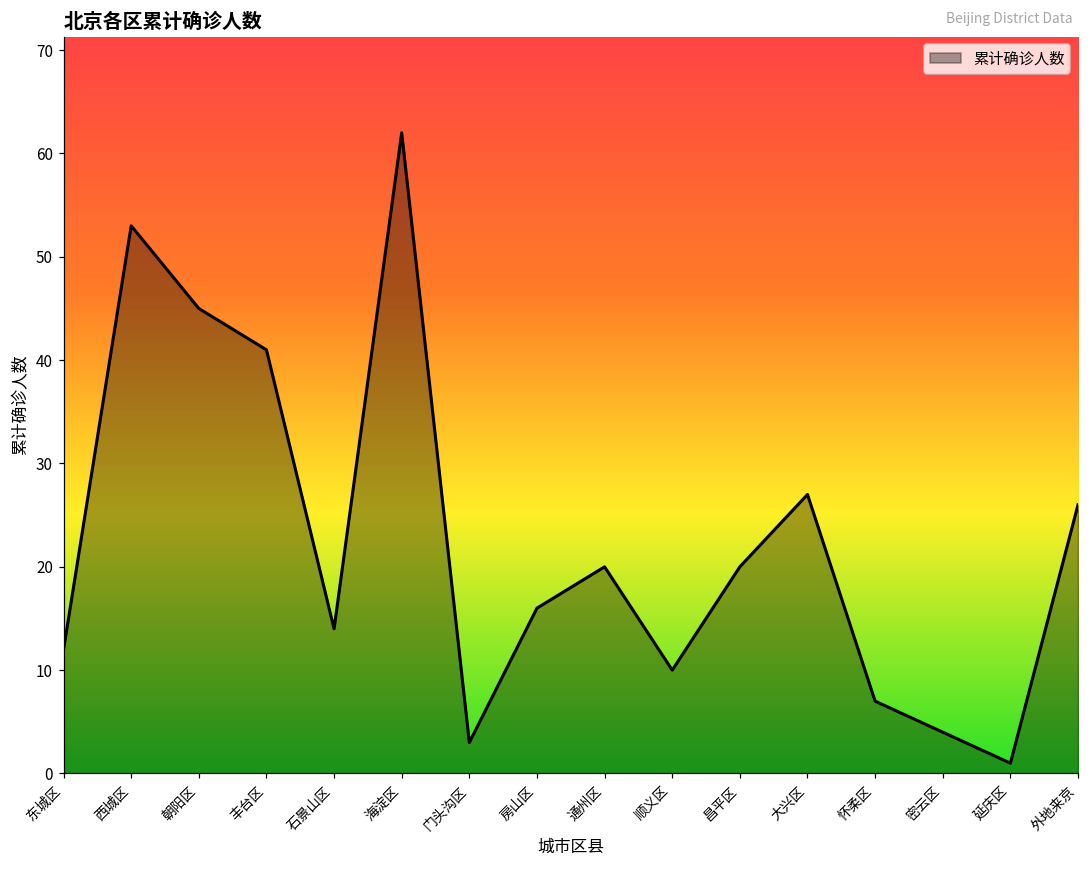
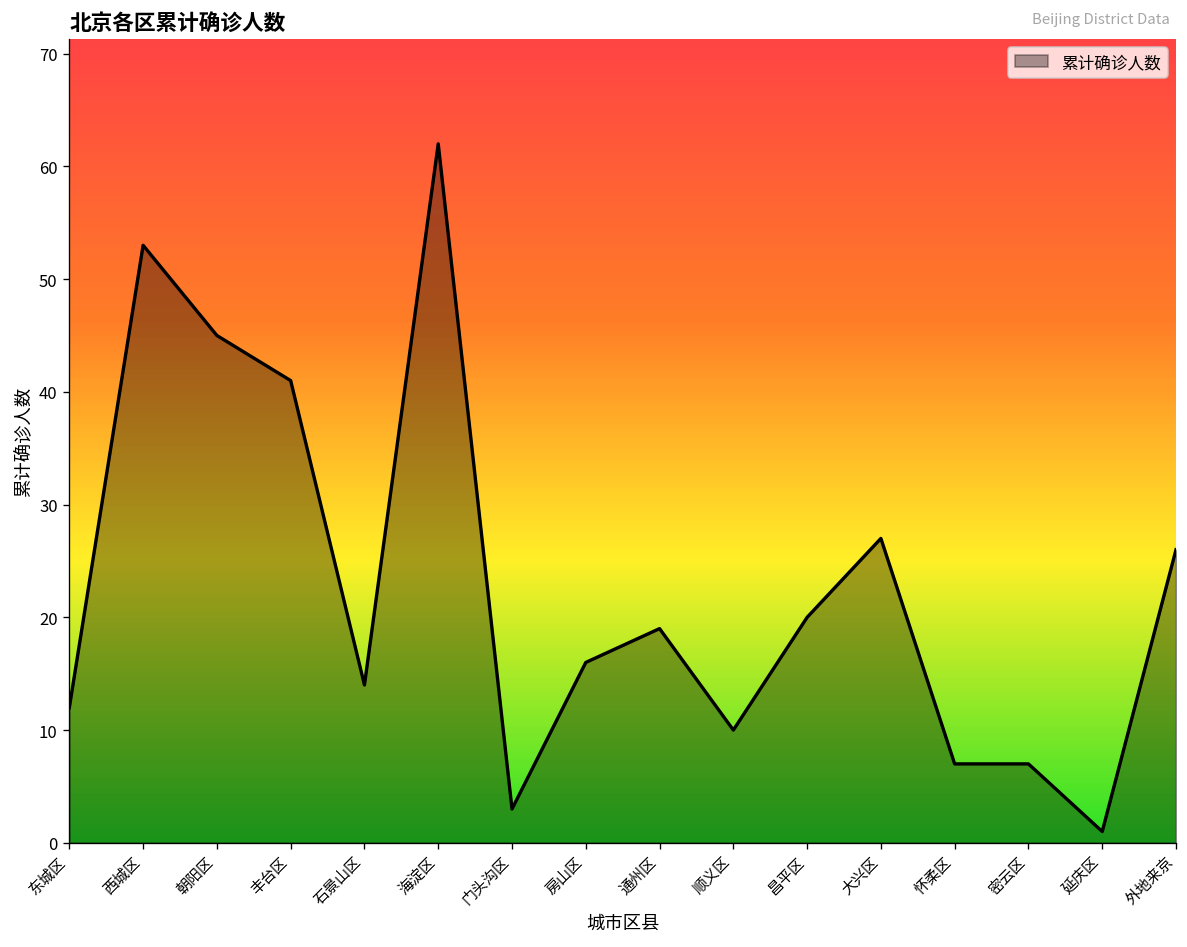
  {
    "东城区": 12,
    "西城区": 53,
    "朝阳区": 45,
    "丰台区": 41,
    "石景山区": 14,
    "海淀区": 62,
    "门头沟区": 3,
    "房山区": 16,
-   "通州区": 20,
+   "通州区": 19,
    "顺义区": 10,
    "昌平区": 20,
    "大兴区": 27,
    "怀柔区": 7,
-   "密云区": 4,
+   "密云区": 7,
    "延庆区": 1,
    "外地来京": 26
  }
